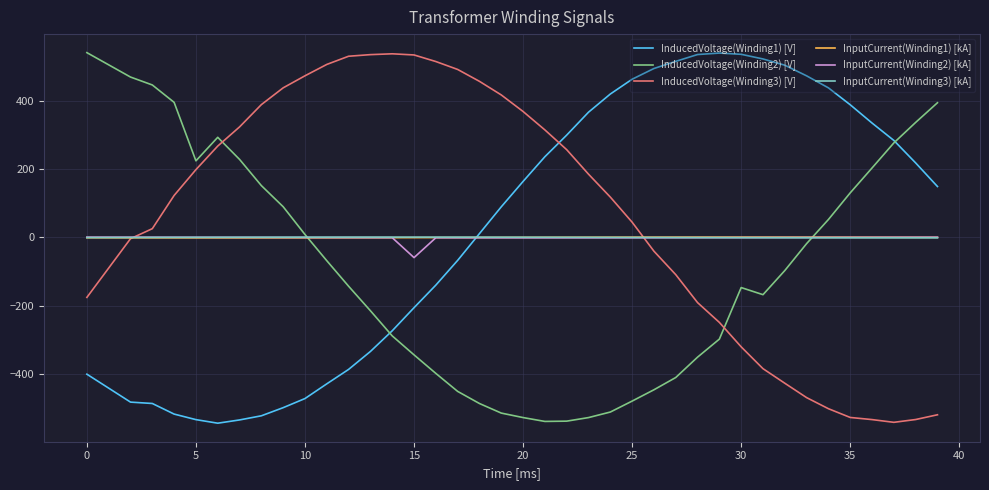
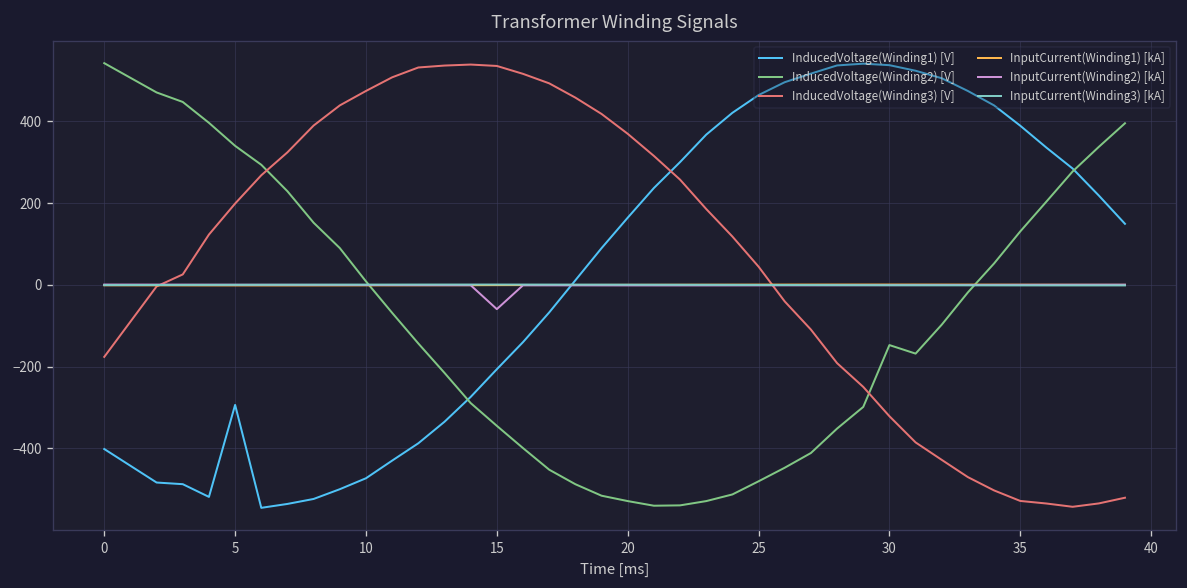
  {
    "InducedVoltage(Winding1) [V]": {
      "0": -400,
-     "5": -530,
+     "5": -290,
      "10": -470,
      "15": -210,
      "20": 160,
      "35": 390
    },
    "InducedVoltage(Winding2) [V]": {
      "0": 540,
-     "5": 220,
+     "5": 340,
      "10": 10,
      "15": -340,
      "20": -530,
      "25": -480,
      "30": -150,
      "35": 130
    },
    "InducedVoltage(Winding3) [V]": {
      "0": -180,
      "5": 200,
      "10": 470,
      "15": 540,
      "20": 370,
      "25": 40,
      "30": -320,
      "35": -530
    },
    "InputCurrent(Winding2) [kA]": {
      "15": -60
    }
  }
